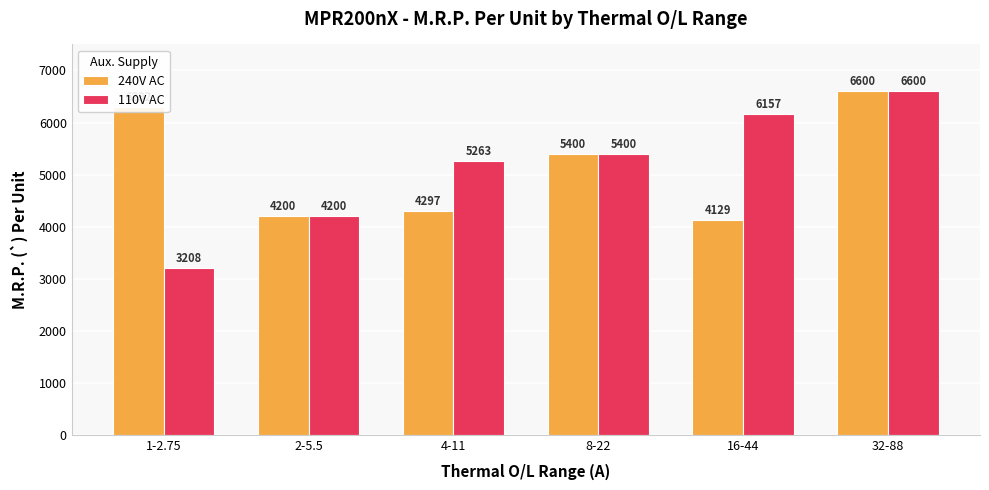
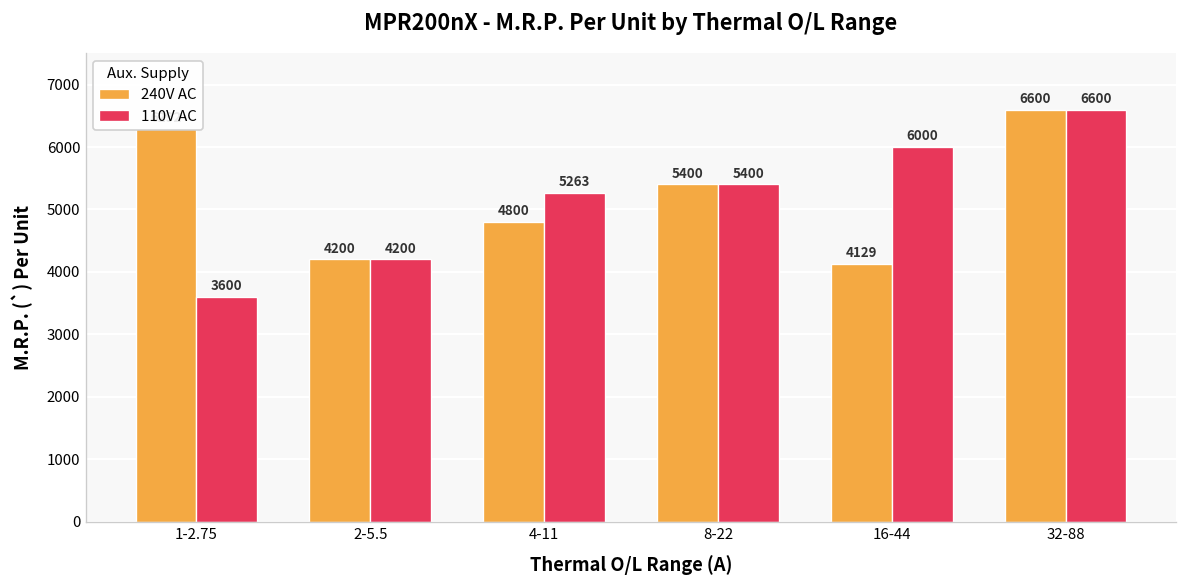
  {
    "240V AC": {
      "2-5.5": 4200,
-     "4-11": 4297,
+     "4-11": 4800,
      "8-22": 5400,
      "16-44": 4129,
      "32-88": 6600
    },
    "110V AC": {
-     "1-2.75": 3208,
+     "1-2.75": 3600,
      "2-5.5": 4200,
      "4-11": 5263,
      "8-22": 5400,
-     "16-44": 6157,
+     "16-44": 6000,
      "32-88": 6600
    }
  }
